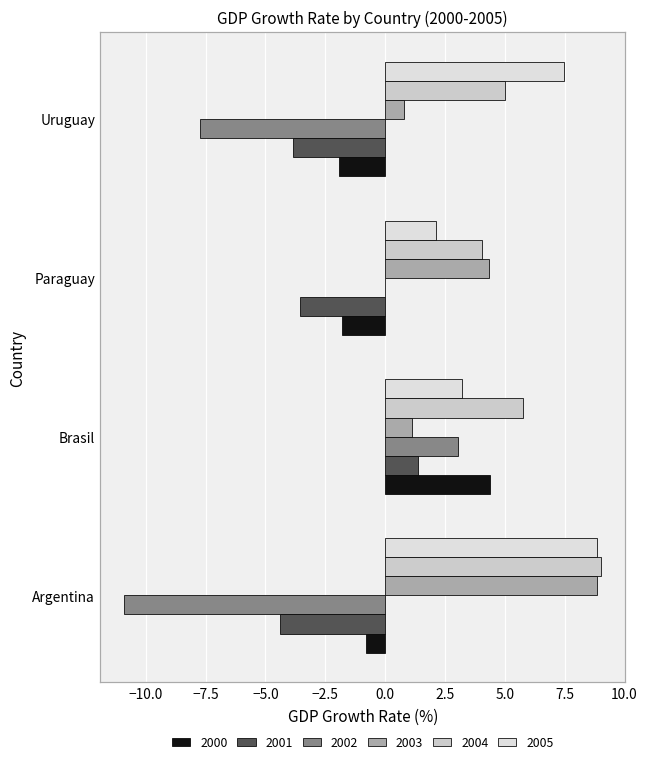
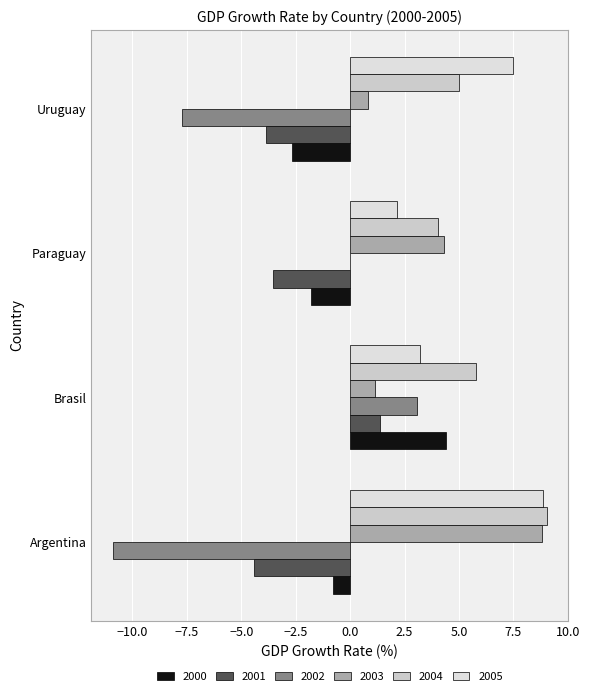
  {
    "2000": {
-     "Uruguay": -1.9,
+     "Uruguay": -2.7,
      "Paraguay": -1.8,
      "Brasil": 4.4,
      "Argentina": -0.8
    },
    "2001": {
      "Uruguay": -3.8,
      "Paraguay": -3.5,
      "Brasil": 1.4,
      "Argentina": -4.4
    }
  }
